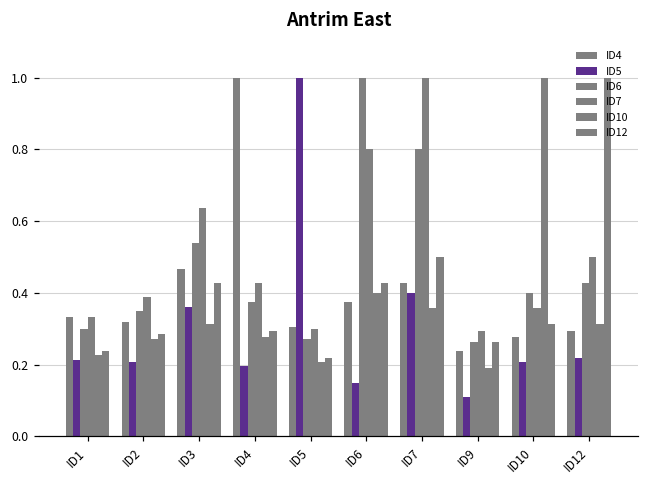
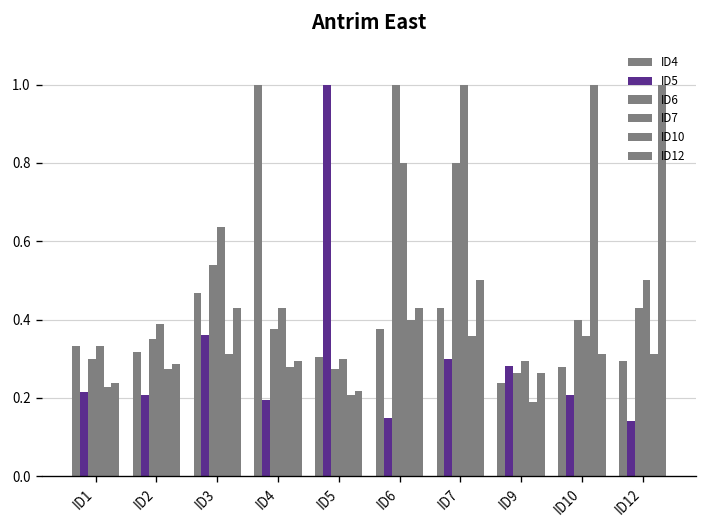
  {
    "ID5": {
      "ID1": 0.21,
      "ID2": 0.21,
      "ID3": 0.36,
      "ID4": 0.20,
      "ID5": 1.00,
      "ID6": 0.15,
-     "ID7": 0.4,
-     "ID9": 0.11,
+     "ID7": 0.3,
+     "ID9": 0.28,
      "ID10": 0.21,
-     "ID12": 0.22
+     "ID12": 0.14
    }
  }
